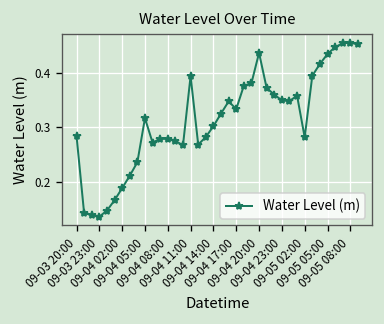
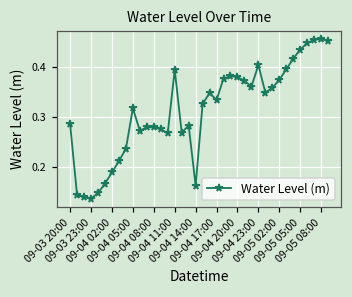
  {
    "09-03 20:00": 0.28,
    "09-03 23:00": 0.14,
    "09-04 02:00": 0.19,
    "09-04 05:00": 0.32,
    "09-04 08:00": 0.28,
    "09-04 11:00": 0.39,
-   "09-04 14:00": 0.30,
+   "09-04 14:00": 0.16,
    "09-04 17:00": 0.33,
-   "09-04 20:00": 0.44,
-   "09-04 23:00": 0.35,
-   "09-05 02:00": 0.28,
+   "09-04 20:00": 0.38,
+   "09-04 23:00": 0.40,
+   "09-05 02:00": 0.37,
    "09-05 05:00": 0.43,
    "09-05 08:00": 0.46
  }
